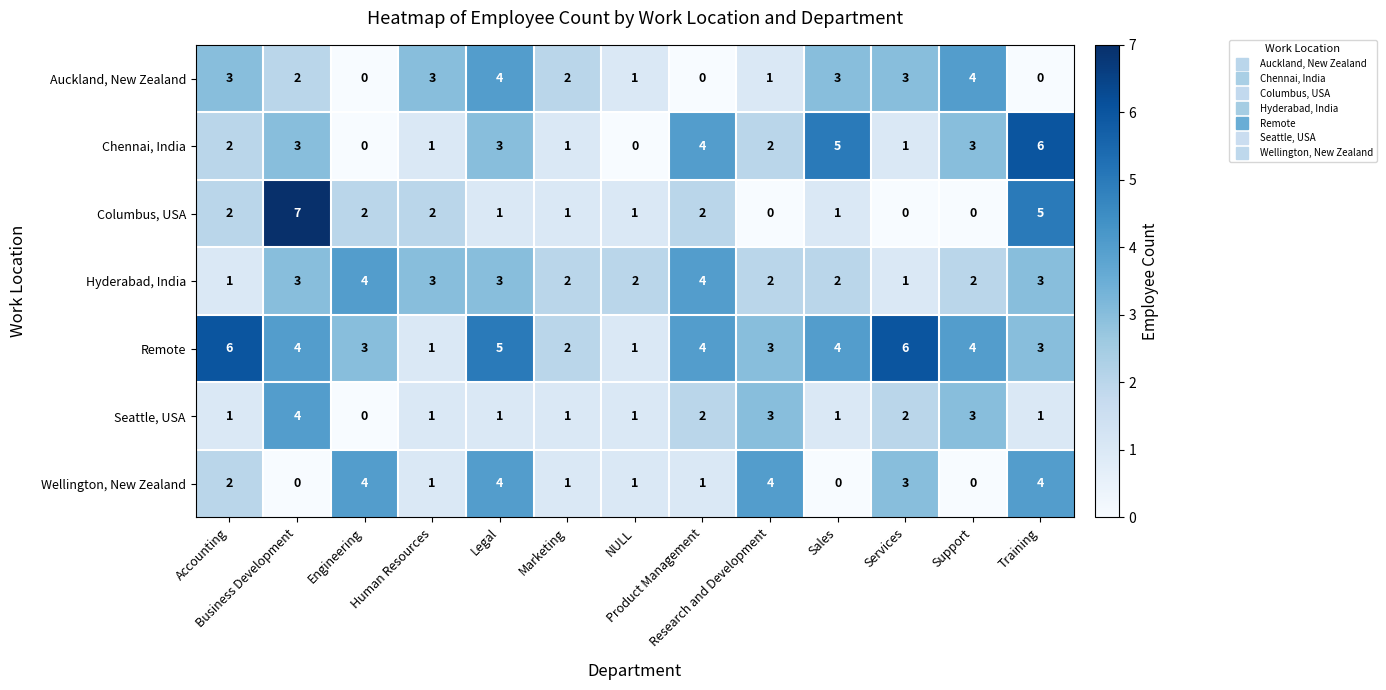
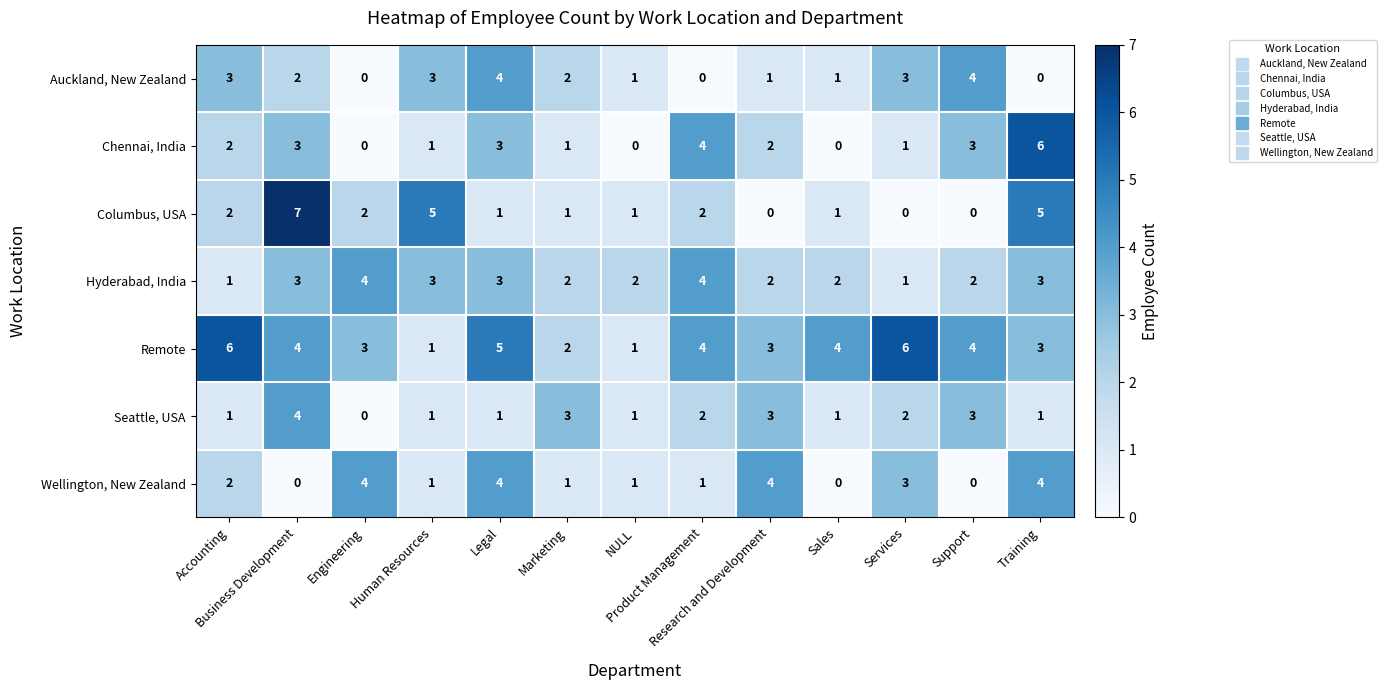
  {
    "Auckland, New Zealand": {
      "Accounting": 3,
      "Business Development": 2,
      "Engineering": 0,
      "Human Resources": 3,
      "Legal": 4,
      "Marketing": 2,
      "NULL": 1,
      "Product Management": 0,
      "Research and Development": 1,
-     "Sales": 3,
+     "Sales": 1,
      "Services": 3,
      "Support": 4,
      "Training": 0
    },
    "Chennai, India": {
      "Accounting": 2,
      "Business Development": 3,
      "Engineering": 0,
      "Human Resources": 1,
      "Legal": 3,
      "Marketing": 1,
      "NULL": 0,
      "Product Management": 4,
      "Research and Development": 2,
-     "Sales": 5,
+     "Sales": 0,
      "Services": 1,
      "Support": 3,
      "Training": 6
    },
    "Columbus, USA": {
      "Accounting": 2,
      "Business Development": 7,
      "Engineering": 2,
-     "Human Resources": 2,
+     "Human Resources": 5,
      "Legal": 1,
      "Marketing": 1,
      "NULL": 1,
      "Product Management": 2,
      "Research and Development": 0,
      "Sales": 1,
      "Services": 0,
      "Support": 0,
      "Training": 5
    },
    "Hyderabad, India": {
      "Accounting": 1,
      "Business Development": 3,
      "Engineering": 4,
      "Human Resources": 3,
      "Legal": 3,
      "Marketing": 2,
      "NULL": 2,
      "Product Management": 4,
      "Research and Development": 2,
      "Sales": 2,
      "Services": 1,
      "Support": 2,
      "Training": 3
    },
    "Remote": {
      "Accounting": 6,
      "Business Development": 4,
      "Engineering": 3,
      "Human Resources": 1,
      "Legal": 5,
      "Marketing": 2,
      "NULL": 1,
      "Product Management": 4,
      "Research and Development": 3,
      "Sales": 4,
      "Services": 6,
      "Support": 4,
      "Training": 3
    },
    "Seattle, USA": {
      "Accounting": 1,
      "Business Development": 4,
      "Engineering": 0,
      "Human Resources": 1,
      "Legal": 1,
-     "Marketing": 1,
+     "Marketing": 3,
      "NULL": 1,
      "Product Management": 2,
      "Research and Development": 3,
      "Sales": 1,
      "Services": 2,
      "Support": 3,
      "Training": 1
    },
    "Wellington, New Zealand": {
      "Accounting": 2,
      "Business Development": 0,
      "Engineering": 4,
      "Human Resources": 1,
      "Legal": 4,
      "Marketing": 1,
      "NULL": 1,
      "Product Management": 1,
      "Research and Development": 4,
      "Sales": 0,
      "Services": 3,
      "Support": 0,
      "Training": 4
    }
  }
